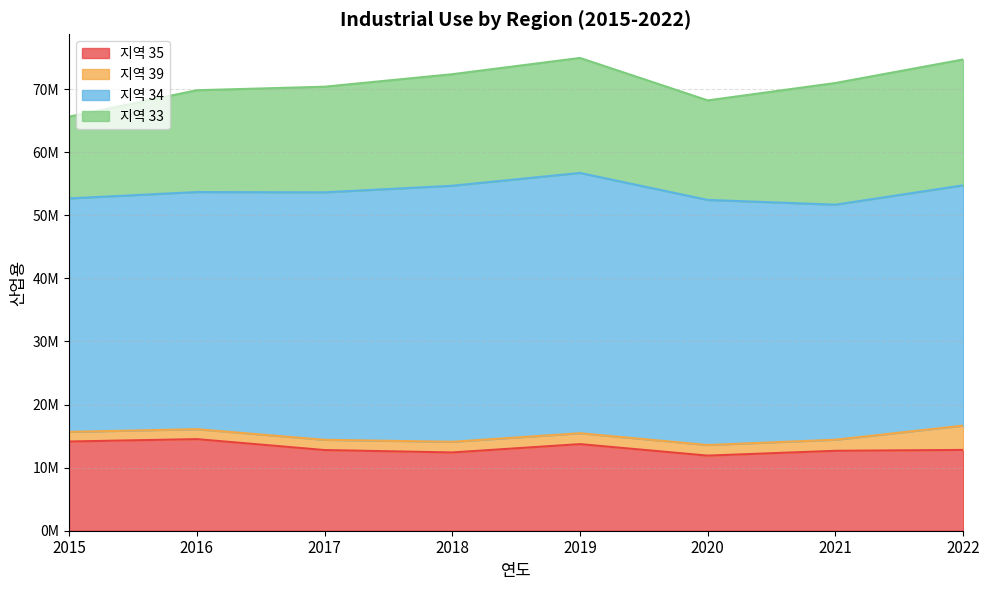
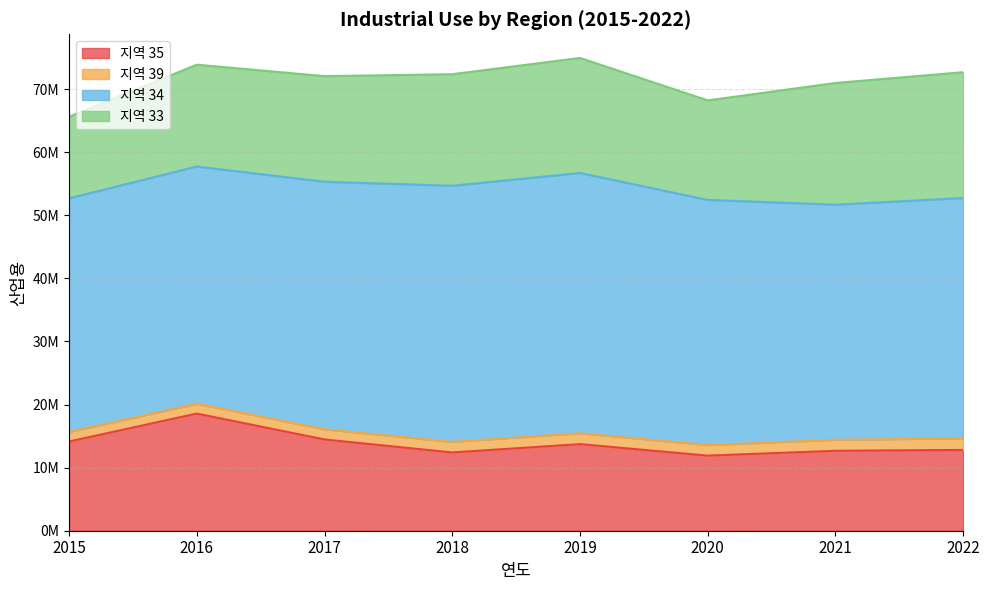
  {
    "지역 35": {
      "2015": 14000000,
-     "2016": 15000000,
-     "2017": 13000000,
+     "2016": 19000000,
+     "2017": 14000000,
      "2018": 12000000,
      "2019": 14000000,
      "2020": 12000000,
      "2021": 13000000,
      "2022": 13000000
    },
    "지역 39": {
      "2015": 2000000,
      "2016": 2000000,
      "2017": 2000000,
      "2018": 2000000,
      "2019": 2000000,
      "2020": 2000000,
      "2021": 2000000,
-     "2022": 4000000
+     "2022": 2000000
    },
    "지역 34": {
      "2015": 37000000,
      "2016": 38000000,
      "2017": 39000000,
      "2018": 41000000,
      "2019": 41000000,
      "2020": 39000000,
      "2021": 37000000,
      "2022": 38000000
    },
    "지역 33": {
      "2015": 13000000,
      "2016": 16000000,
      "2017": 17000000,
      "2018": 18000000,
      "2019": 18000000,
      "2020": 16000000,
      "2021": 19000000,
      "2022": 20000000
    }
  }
